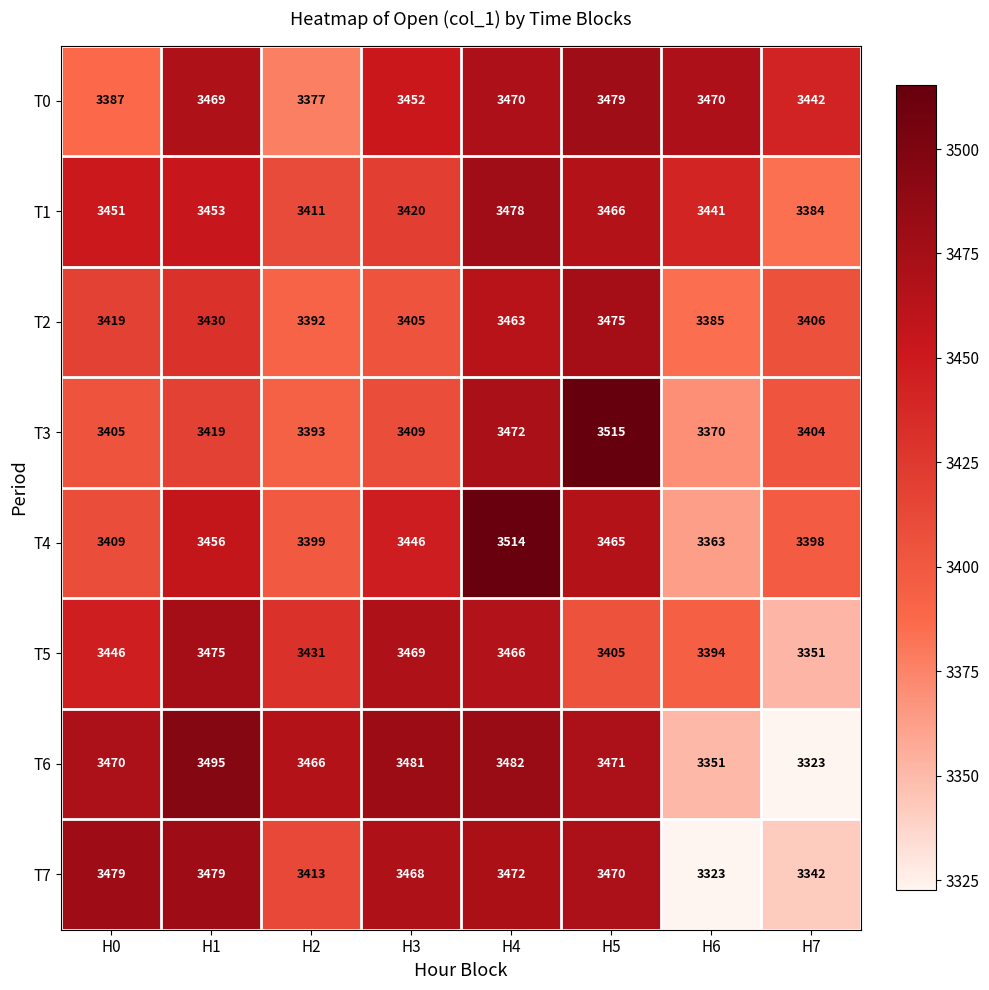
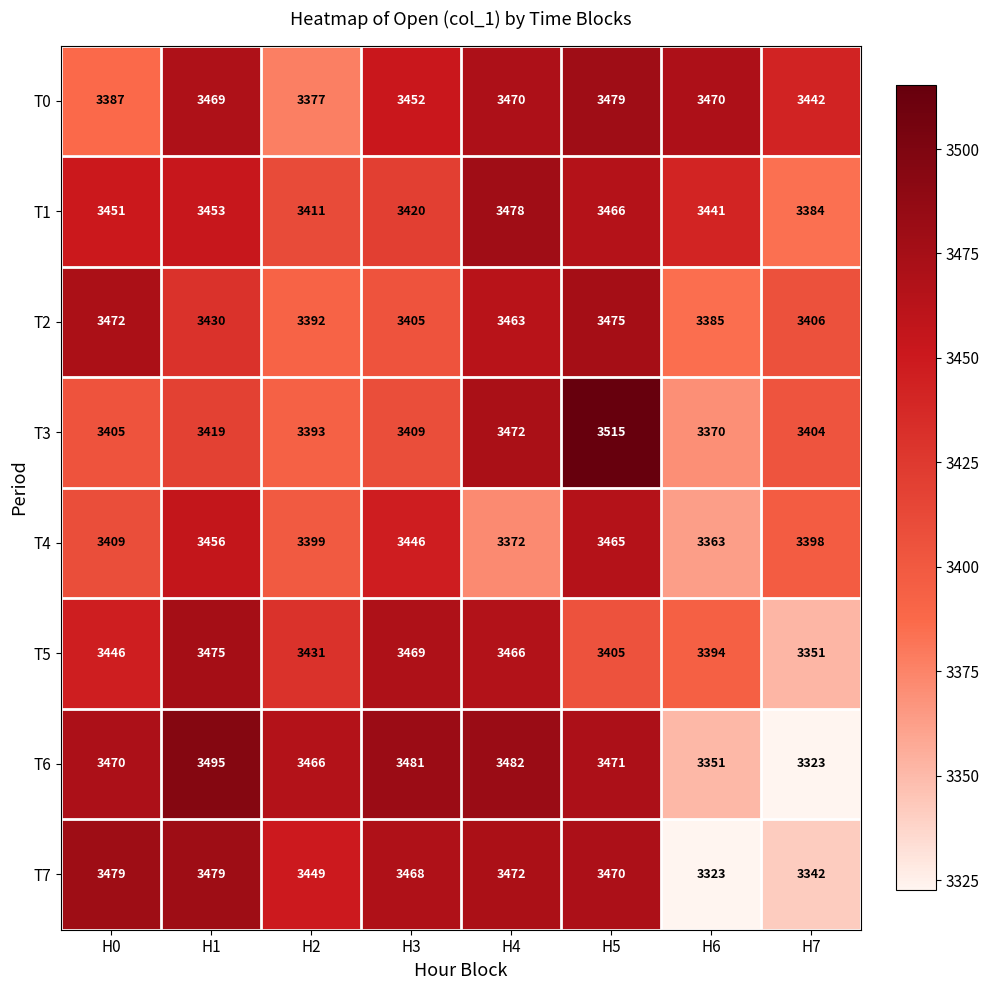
  {
    "T0": {
      "H0": 3387,
      "H1": 3469,
      "H2": 3377,
      "H3": 3452,
      "H4": 3470,
      "H5": 3479,
      "H6": 3470,
      "H7": 3442
    },
    "T1": {
      "H0": 3451,
      "H1": 3453,
      "H2": 3411,
      "H3": 3420,
      "H4": 3478,
      "H5": 3466,
      "H6": 3441,
      "H7": 3384
    },
    "T2": {
-     "H0": 3419,
+     "H0": 3472,
      "H1": 3430,
      "H2": 3392,
      "H3": 3405,
      "H4": 3463,
      "H5": 3475,
      "H6": 3385,
      "H7": 3406
    },
    "T3": {
      "H0": 3405,
      "H1": 3419,
      "H2": 3393,
      "H3": 3409,
      "H4": 3472,
      "H5": 3515,
      "H6": 3370,
      "H7": 3404
    },
    "T4": {
      "H0": 3409,
      "H1": 3456,
      "H2": 3399,
      "H3": 3446,
-     "H4": 3514,
+     "H4": 3372,
      "H5": 3465,
      "H6": 3363,
      "H7": 3398
    },
    "T5": {
      "H0": 3446,
      "H1": 3475,
      "H2": 3431,
      "H3": 3469,
      "H4": 3466,
      "H5": 3405,
      "H6": 3394,
      "H7": 3351
    },
    "T6": {
      "H0": 3470,
      "H1": 3495,
      "H2": 3466,
      "H3": 3481,
      "H4": 3482,
      "H5": 3471,
      "H6": 3351,
      "H7": 3323
    },
    "T7": {
      "H0": 3479,
      "H1": 3479,
-     "H2": 3413,
+     "H2": 3449,
      "H3": 3468,
      "H4": 3472,
      "H5": 3470,
      "H6": 3323,
      "H7": 3342
    }
  }
